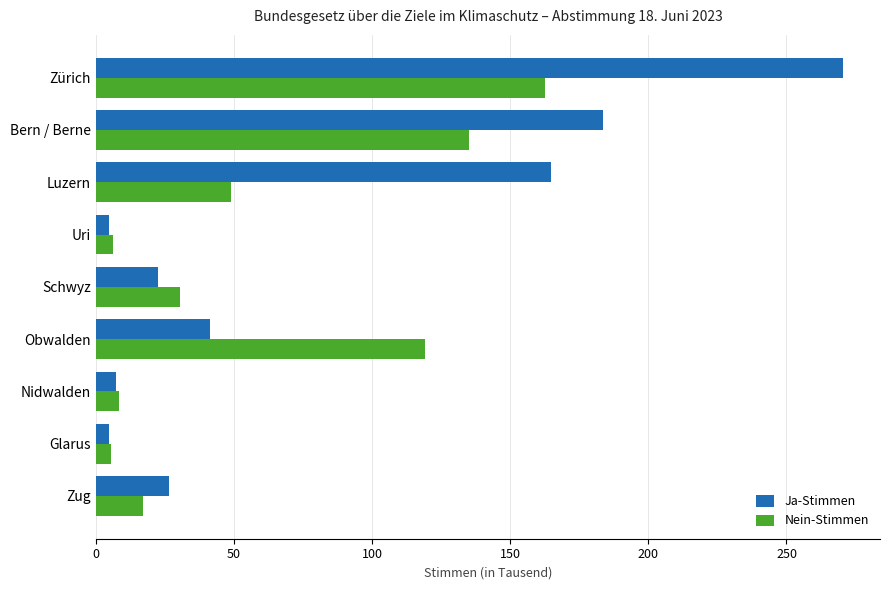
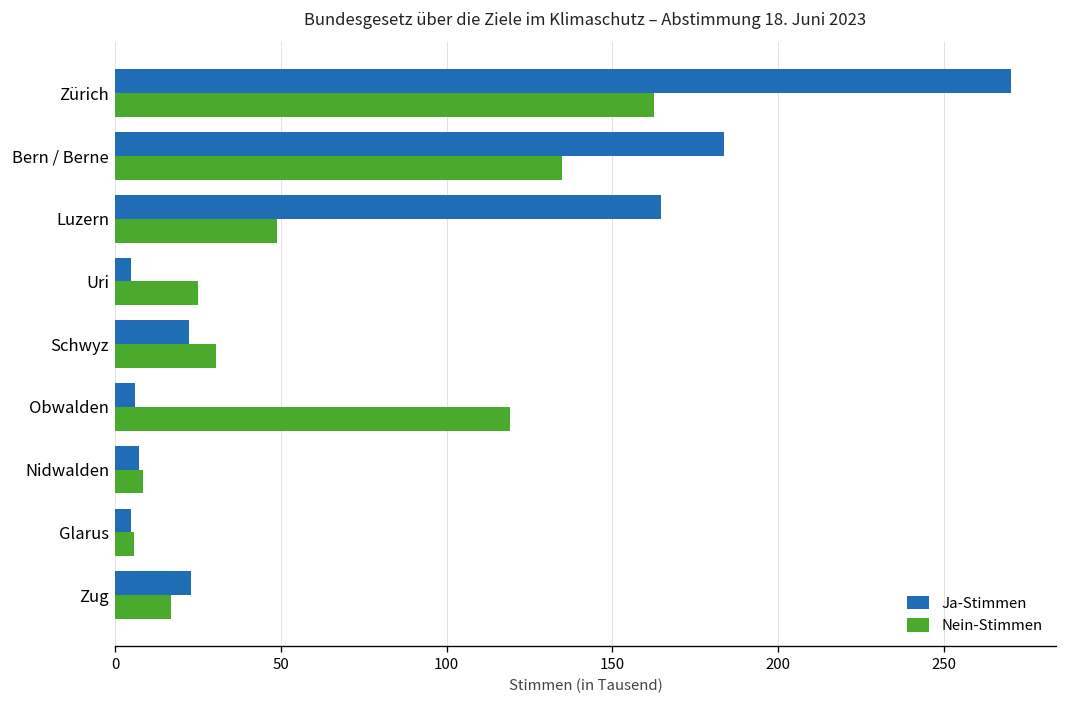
  {
    "Ja-Stimmen": {
      "Zürich": 270,
      "Bern / Berne": 184,
      "Luzern": 165,
      "Uri": 5,
      "Schwyz": 22,
-     "Obwalden": 41,
+     "Obwalden": 6,
      "Nidwalden": 7,
      "Glarus": 5,
-     "Zug": 27
+     "Zug": 23
    },
    "Nein-Stimmen": {
      "Zürich": 162,
      "Bern / Berne": 135,
      "Luzern": 49,
-     "Uri": 6,
+     "Uri": 25,
      "Schwyz": 30,
      "Obwalden": 119,
      "Nidwalden": 8,
      "Glarus": 6,
      "Zug": 17
    }
  }
